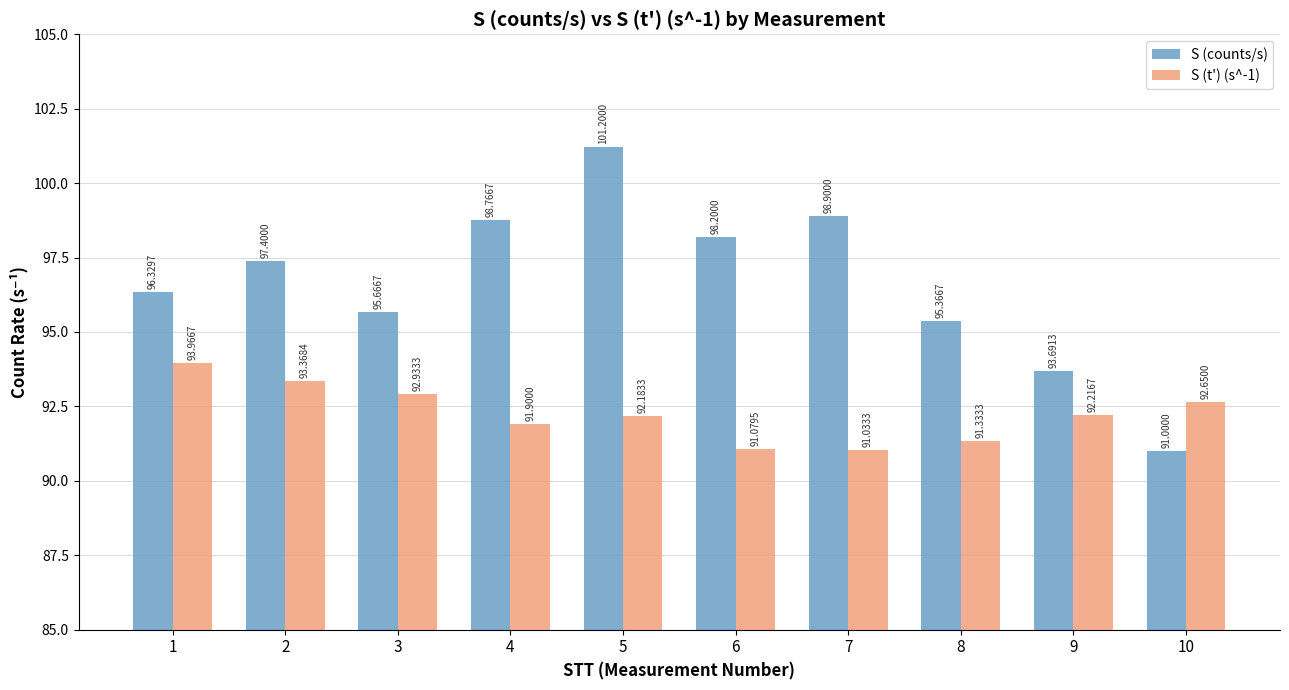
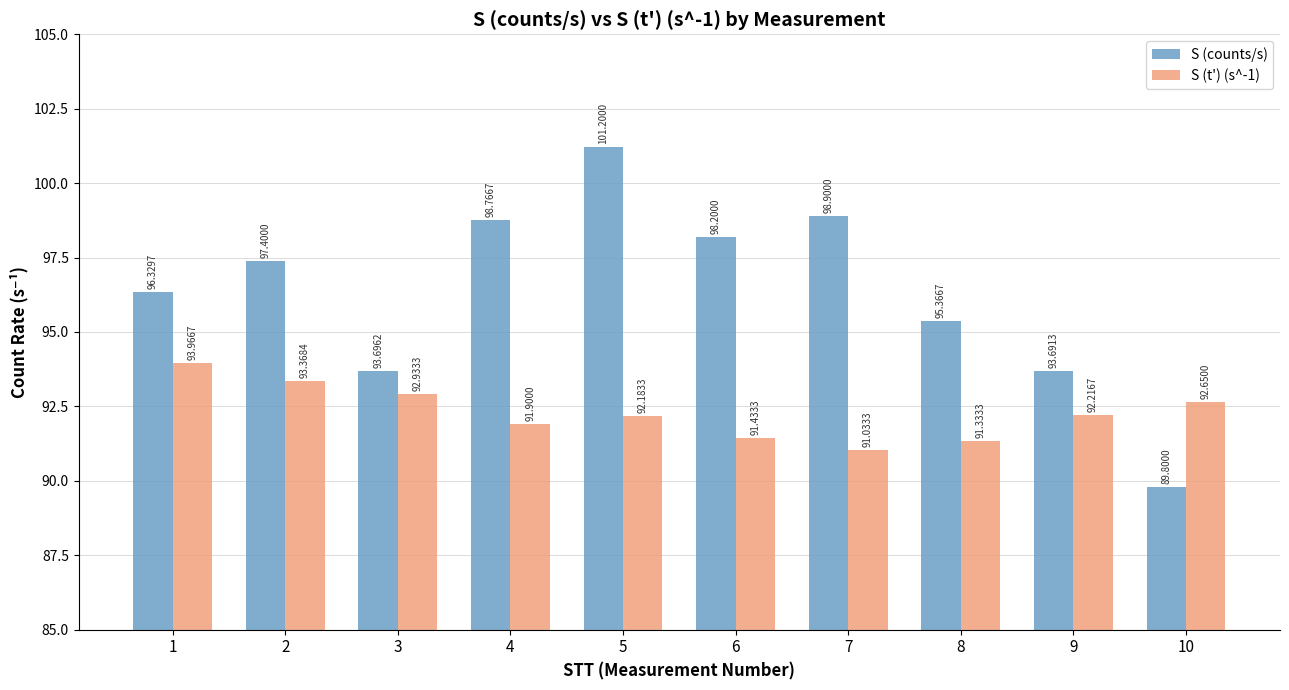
  {
    "S (counts/s)": {
      "1": 96.3297,
      "2": 97.4000,
-     "3": 95.6667,
+     "3": 93.6962,
      "4": 98.7667,
      "5": 101.2000,
      "6": 98.2000,
      "7": 98.9000,
      "8": 95.3667,
      "9": 93.6913,
-     "10": 91.0000
+     "10": 89.8000
    },
    "S (t') (s^-1)": {
      "1": 93.9667,
      "2": 93.3684,
      "3": 92.9333,
      "4": 91.9000,
      "5": 92.1833,
-     "6": 91.0795,
+     "6": 91.4333,
      "7": 91.0333,
      "8": 91.3333,
      "9": 92.2167,
      "10": 92.6500
    }
  }
